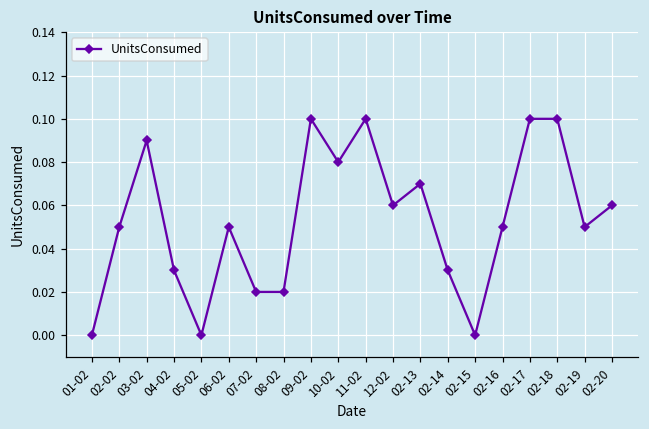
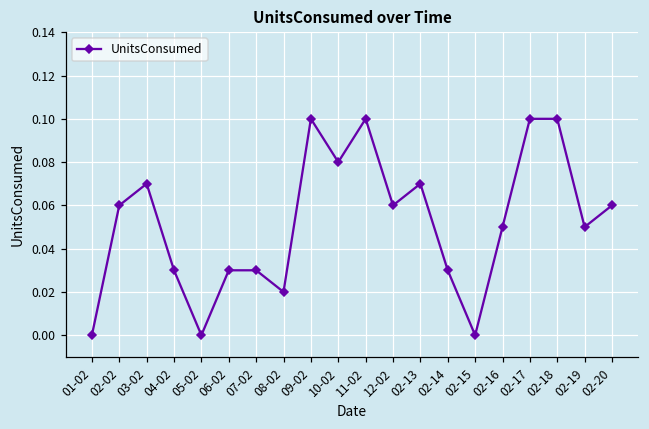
  {
    "01-02": 0.00,
-   "02-02": 0.05,
-   "03-02": 0.09,
+   "02-02": 0.06,
+   "03-02": 0.07,
    "04-02": 0.03,
    "05-02": 0.00,
-   "06-02": 0.05,
-   "07-02": 0.02,
+   "06-02": 0.03,
+   "07-02": 0.03,
    "08-02": 0.02,
    "09-02": 0.10,
    "10-02": 0.08,
    "11-02": 0.10,
    "12-02": 0.06,
    "02-13": 0.07,
    "02-14": 0.03,
    "02-15": 0.00,
    "02-16": 0.05,
    "02-17": 0.10,
    "02-18": 0.10,
    "02-19": 0.05,
    "02-20": 0.06
  }
